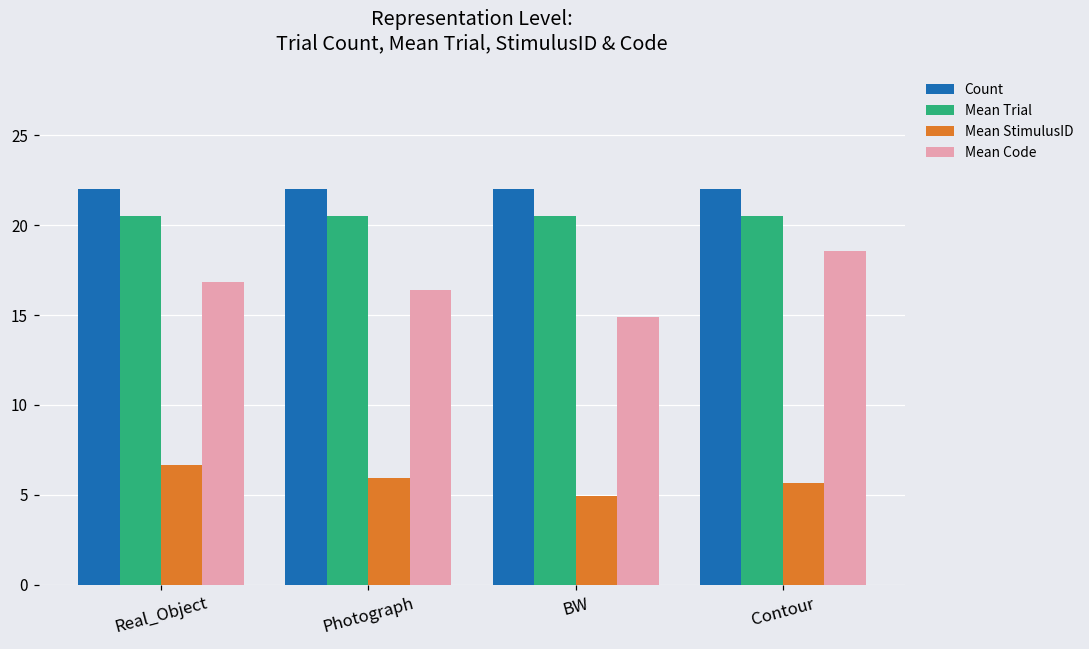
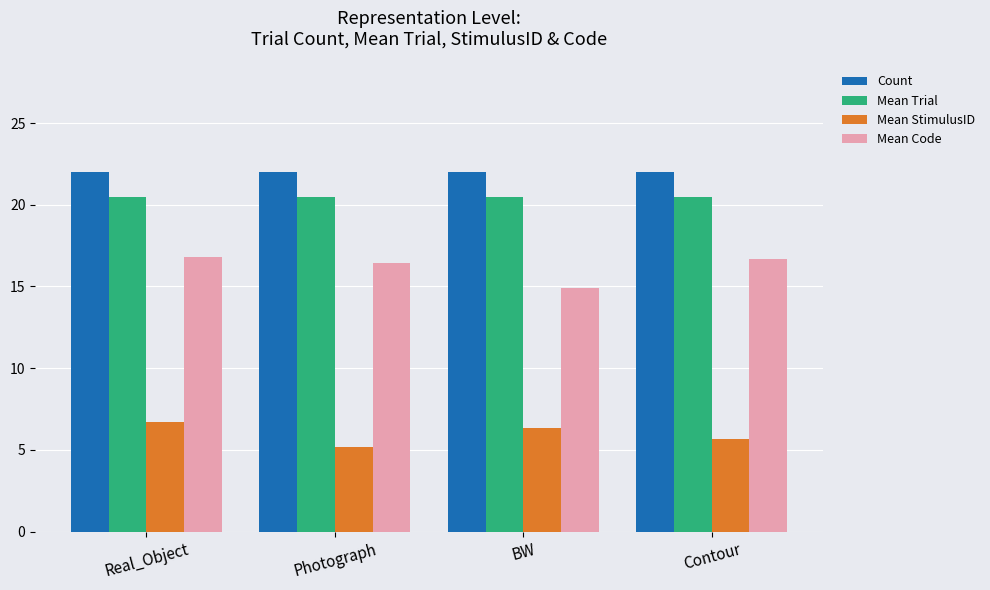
  {
    "Count": {
      "Real_Object": 22.0,
      "Photograph": 22.0,
      "BW": 22.0,
      "Contour": 22.0
    },
    "Mean Trial": {
      "Real_Object": 20.5,
      "Photograph": 20.5,
      "BW": 20.5,
      "Contour": 20.5
    },
    "Mean StimulusID": {
      "Real_Object": 6.7,
-     "Photograph": 5.9,
-     "BW": 4.9,
+     "Photograph": 5.2,
+     "BW": 6.4,
      "Contour": 5.7
    },
    "Mean Code": {
      "Real_Object": 16.8,
      "Photograph": 16.4,
      "BW": 14.9,
-     "Contour": 18.6
+     "Contour": 16.7
    }
  }
